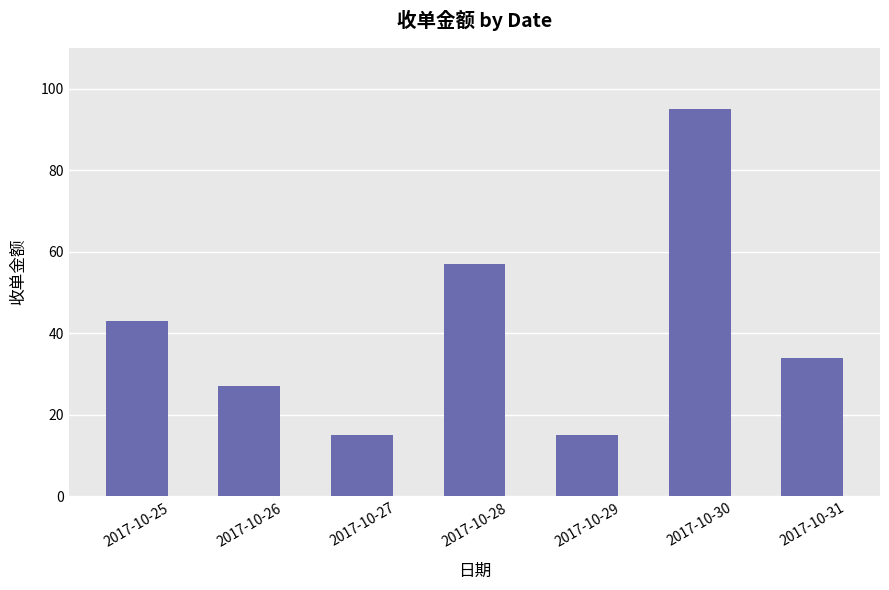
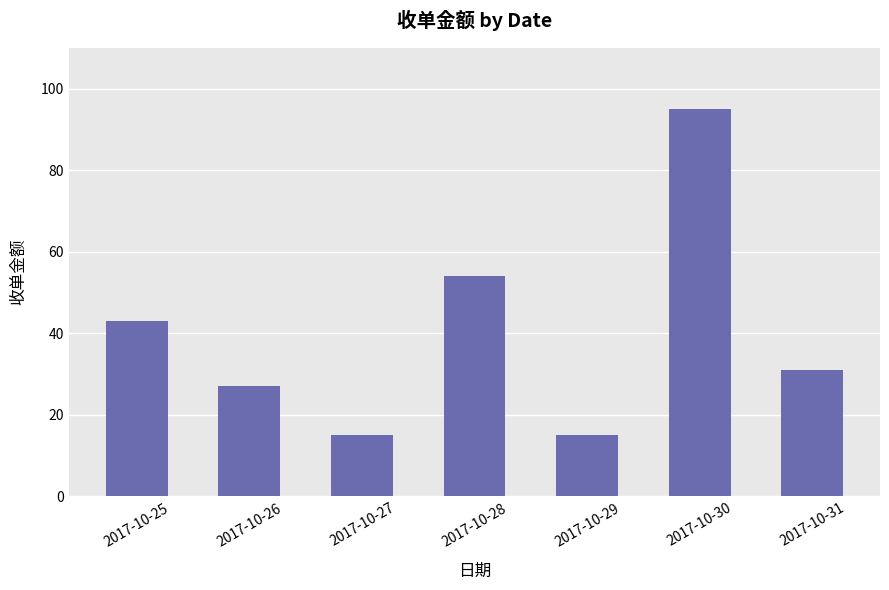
  {
    "2017-10-25": 43,
    "2017-10-26": 27,
    "2017-10-27": 15,
-   "2017-10-28": 57,
+   "2017-10-28": 54,
    "2017-10-29": 15,
    "2017-10-30": 95,
-   "2017-10-31": 34
+   "2017-10-31": 31
  }
